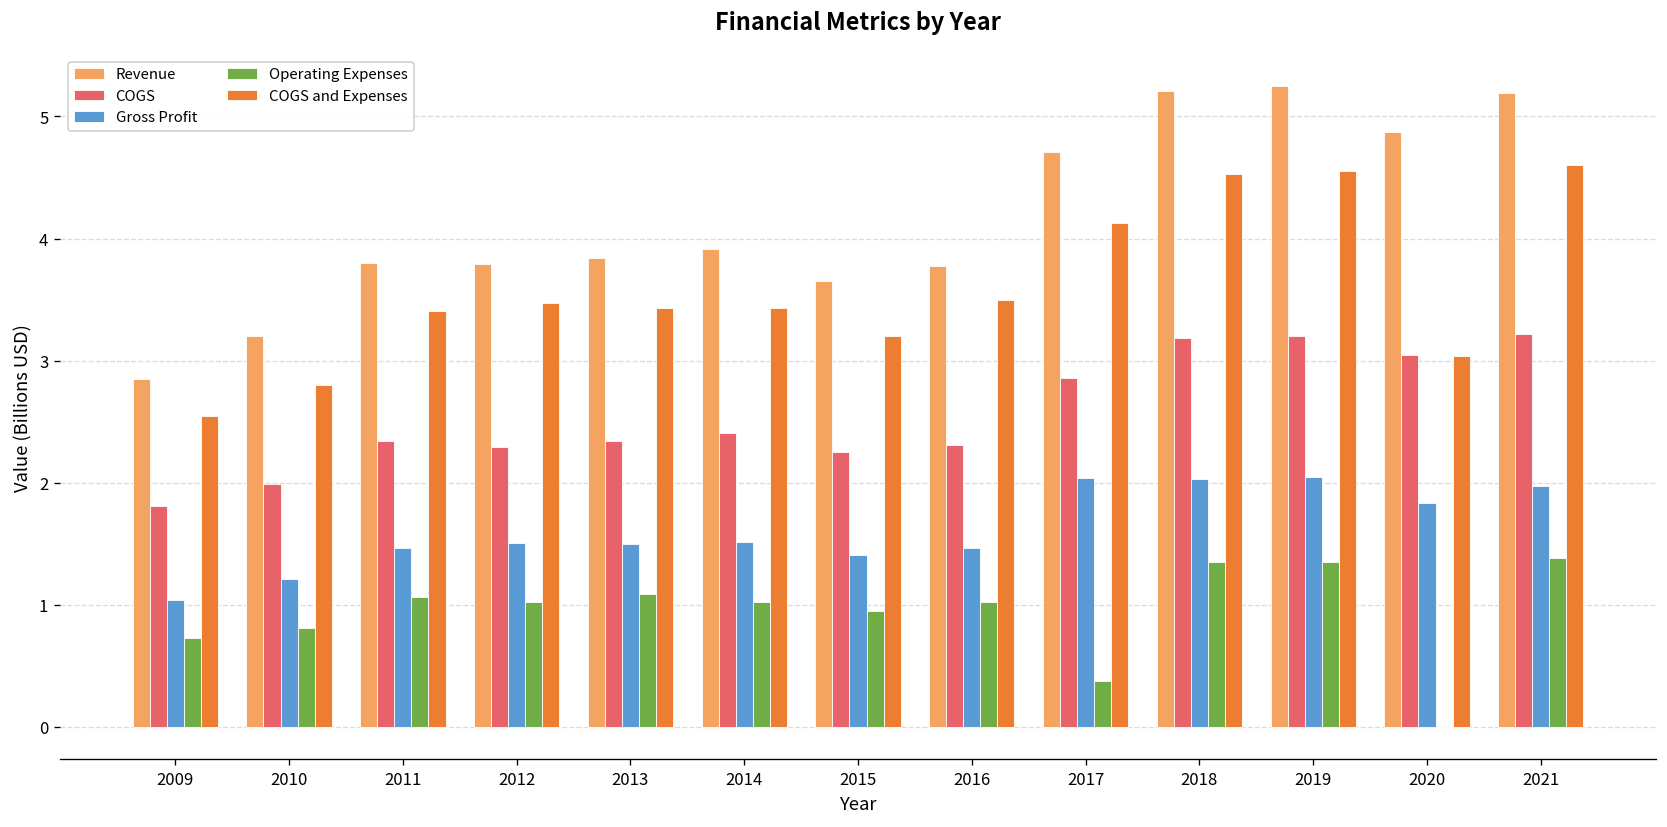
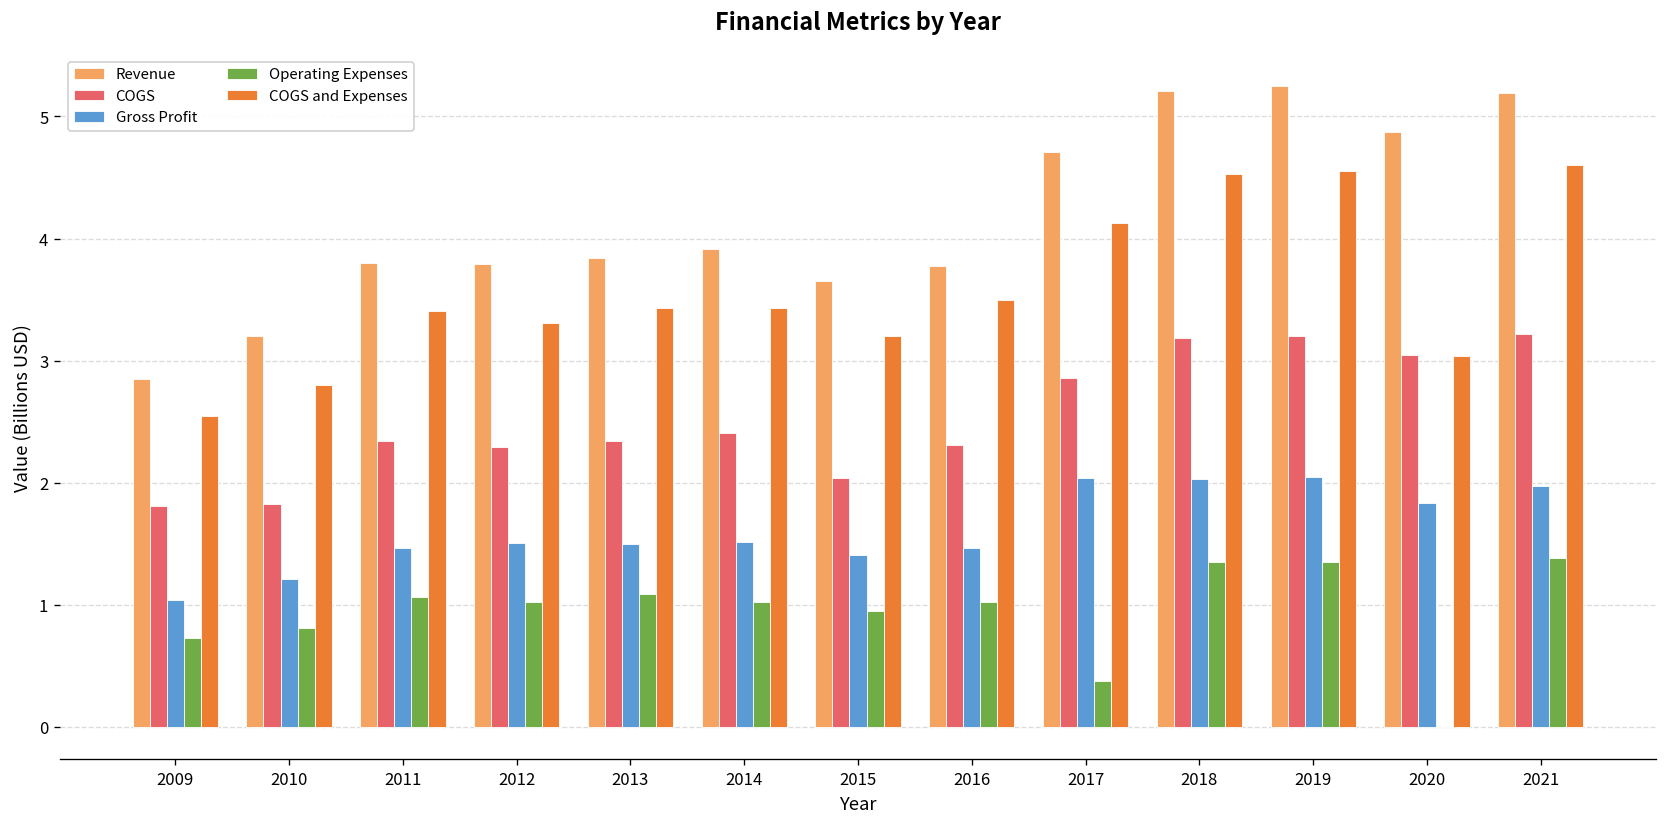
  {
    "Revenue": {
      "2009": 2.85,
      "2010": 3.20,
      "2011": 3.80,
      "2012": 3.79,
      "2013": 3.84,
      "2014": 3.92,
      "2015": 3.65,
      "2016": 3.77,
      "2017": 4.71,
      "2018": 5.21,
      "2019": 5.25,
      "2020": 4.88,
      "2021": 5.20
    },
    "COGS": {
      "2009": 1.81,
-     "2010": 1.99,
+     "2010": 1.83,
      "2011": 2.34,
      "2012": 2.29,
      "2013": 2.34,
      "2014": 2.40,
-     "2015": 2.25,
+     "2015": 2.04,
      "2016": 2.31,
      "2017": 2.86,
      "2018": 3.18,
      "2019": 3.20,
      "2020": 3.05,
      "2021": 3.22
    },
    "Gross Profit": {
      "2009": 1.04,
      "2010": 1.21,
      "2011": 1.46,
      "2012": 1.50,
      "2013": 1.50,
      "2014": 1.51,
      "2015": 1.40,
      "2016": 1.46,
      "2017": 2.04,
      "2018": 2.03,
      "2019": 2.05,
      "2020": 1.83,
      "2021": 1.98
    },
    "Operating Expenses": {
      "2009": 0.73,
      "2010": 0.81,
      "2011": 1.06,
      "2012": 1.02,
      "2013": 1.09,
      "2014": 1.02,
      "2015": 0.95,
      "2016": 1.03,
      "2017": 0.37,
      "2018": 1.35,
      "2019": 1.35,
      "2021": 1.38
    },
    "COGS and Expenses": {
      "2009": 2.54,
      "2010": 2.80,
      "2011": 3.41,
-     "2012": 3.47,
+     "2012": 3.31,
      "2013": 3.43,
      "2014": 3.43,
      "2015": 3.20,
      "2016": 3.49,
      "2017": 4.13,
      "2018": 4.53,
      "2019": 4.55,
      "2020": 3.04,
      "2021": 4.60
    }
  }
